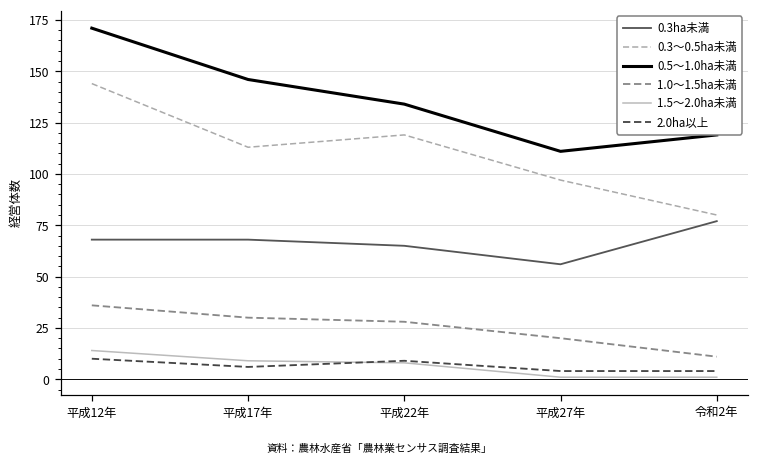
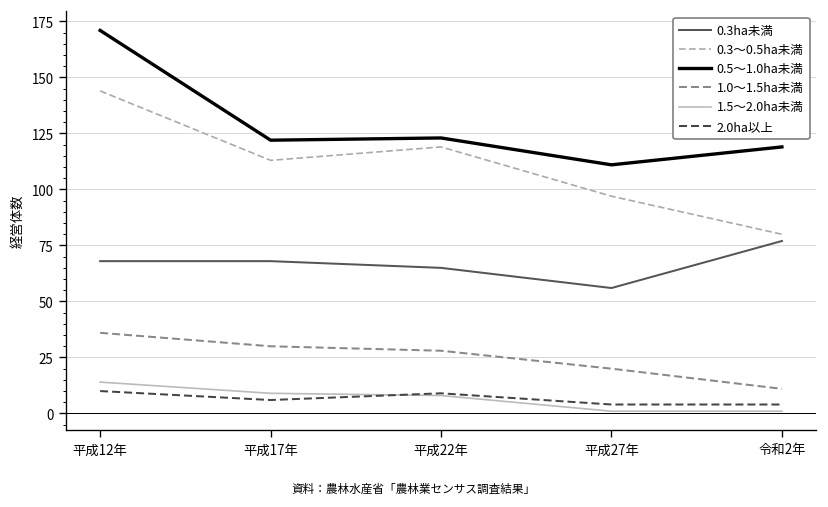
  {
    "0.5～1.0ha未満": {
      "平成12年": 171,
-     "平成17年": 146,
-     "平成22年": 134,
+     "平成17年": 122,
+     "平成22年": 123,
      "平成27年": 111,
      "令和2年": 119
    }
  }
